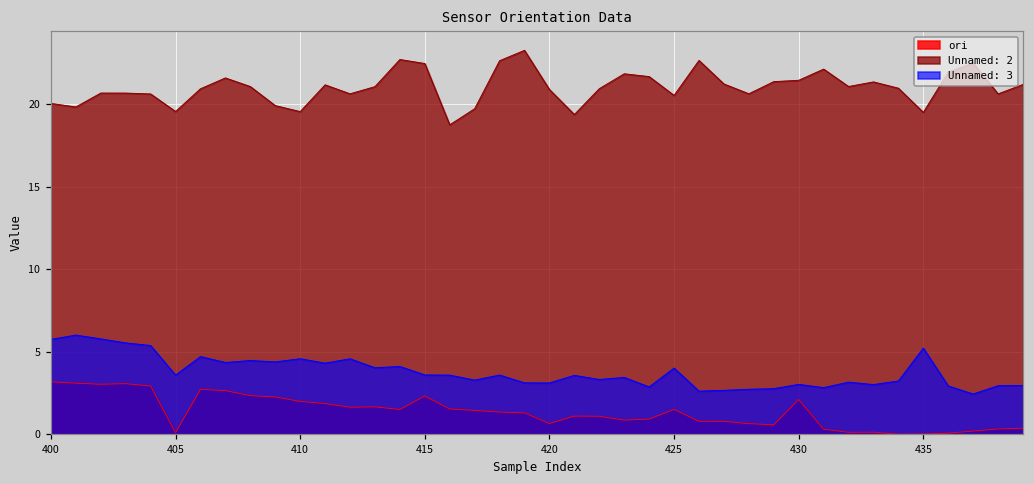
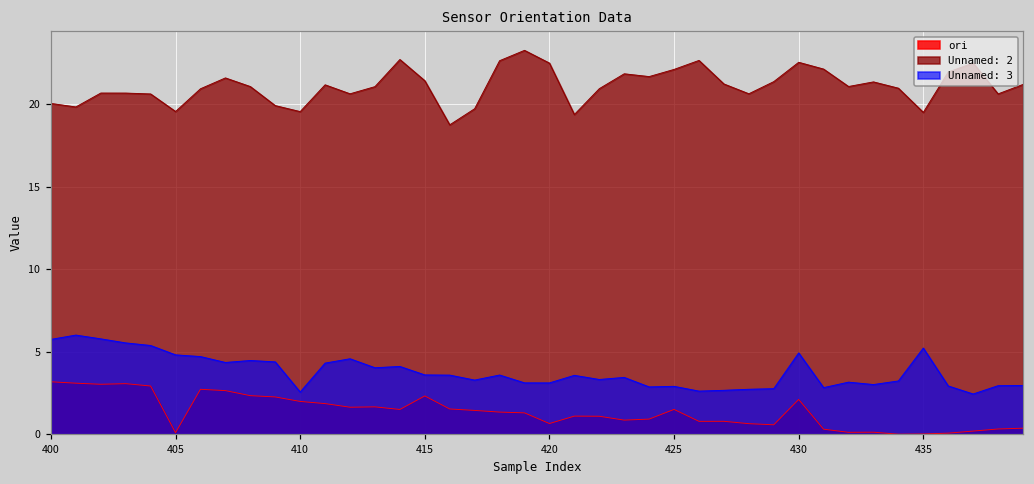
  {
    "ori": {
      "400": 3.2,
      "405": 0.1,
      "410": 2.0,
      "415": 2.3,
      "420": 0.6,
      "425": 1.5,
      "430": 2.1,
      "435": 0.0
    },
    "Unnamed: 2": {
      "400": 20.0,
      "405": 19.6,
      "410": 19.6,
-     "415": 22.5,
-     "420": 20.9,
-     "425": 20.5,
-     "430": 21.4,
+     "415": 21.4,
+     "420": 22.5,
+     "425": 22.1,
+     "430": 22.5,
      "435": 19.5
    },
    "Unnamed: 3": {
      "400": 5.7,
-     "405": 3.6,
-     "410": 4.6,
+     "405": 4.8,
+     "410": 2.6,
      "415": 3.6,
      "420": 3.1,
-     "425": 4.0,
-     "430": 3.0,
+     "425": 2.9,
+     "430": 4.9,
      "435": 5.2
    }
  }
